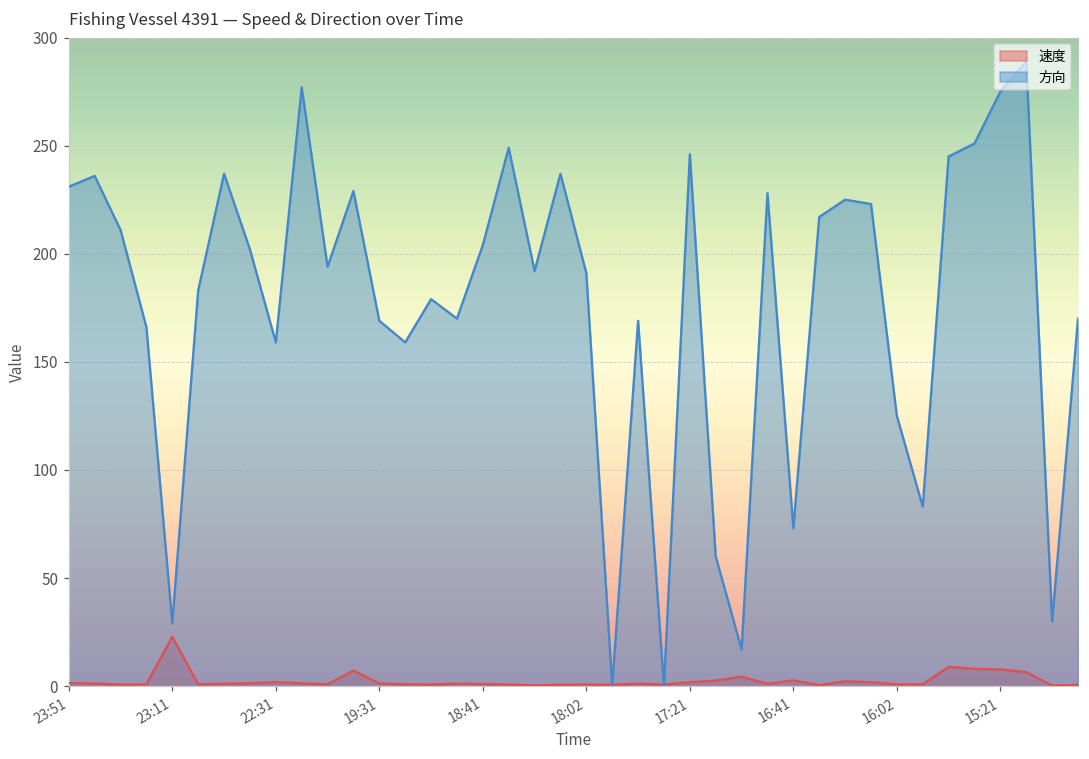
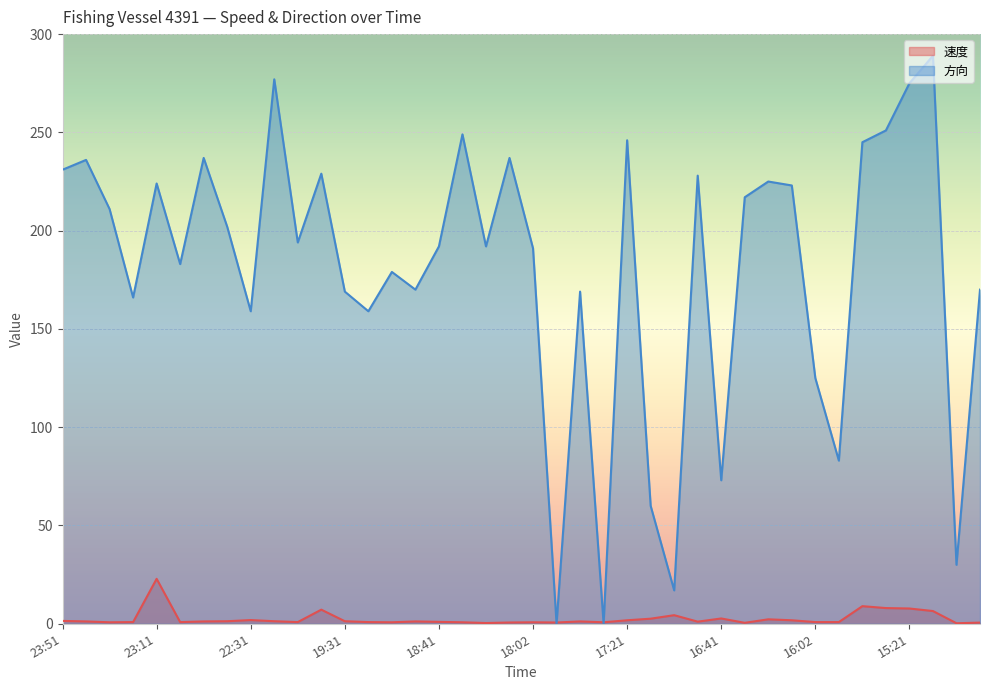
  {
    "速度": {
      "23:51": 1,
      "23:11": 23,
      "22:31": 2,
      "19:31": 1,
      "18:41": 1,
      "18:02": 1,
      "17:21": 2,
      "16:41": 3,
      "16:02": 1,
      "15:21": 8
    },
    "方向": {
      "23:51": 231,
-     "23:11": 29,
+     "23:11": 224,
      "22:31": 159,
      "19:31": 169,
-     "18:41": 204,
+     "18:41": 192,
      "18:02": 191,
      "17:21": 246,
      "16:41": 73,
      "16:02": 125,
      "15:21": 275
    }
  }
